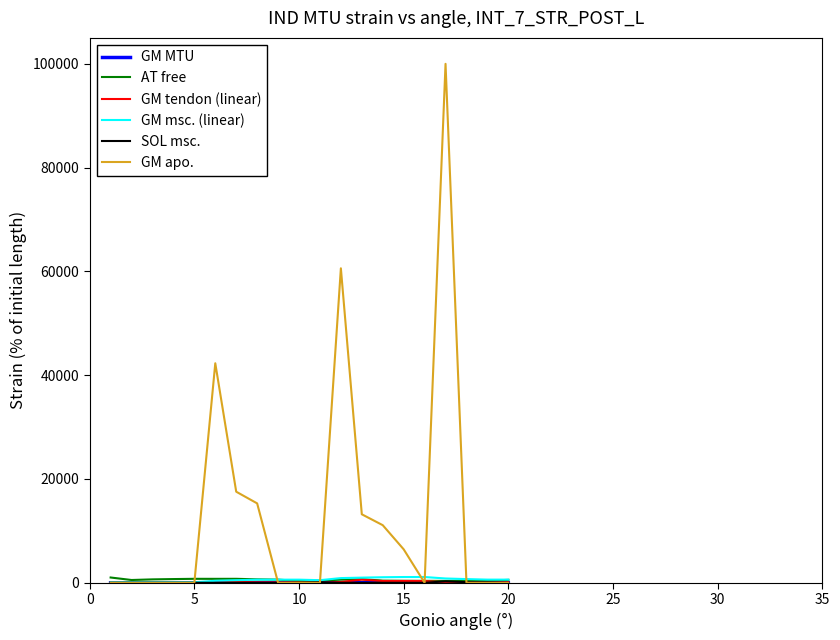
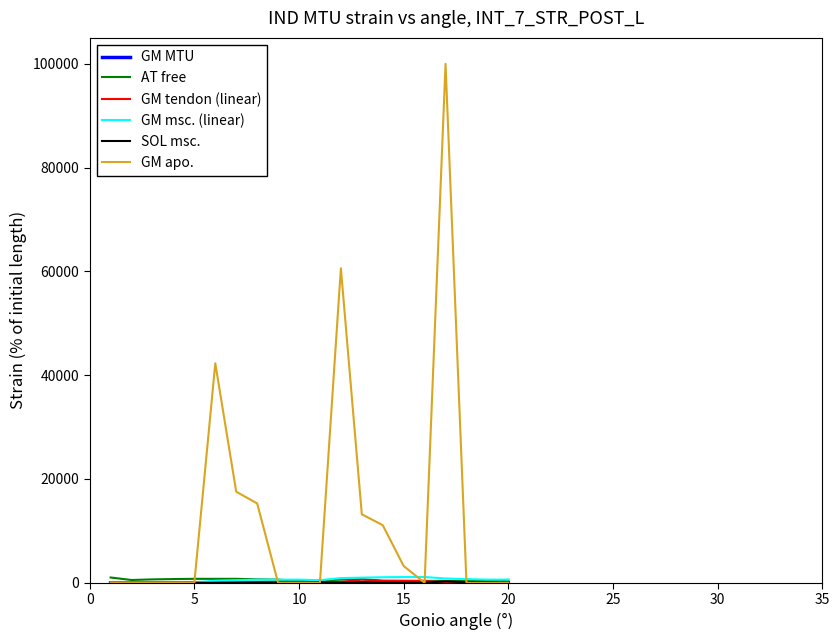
  {
    "AT free": {
      "5": 1000
    },
    "GM msc. (linear)": {
      "15": 1000
    },
    "GM apo.": {
-     "15": 6000
+     "15": 3000
    }
  }
